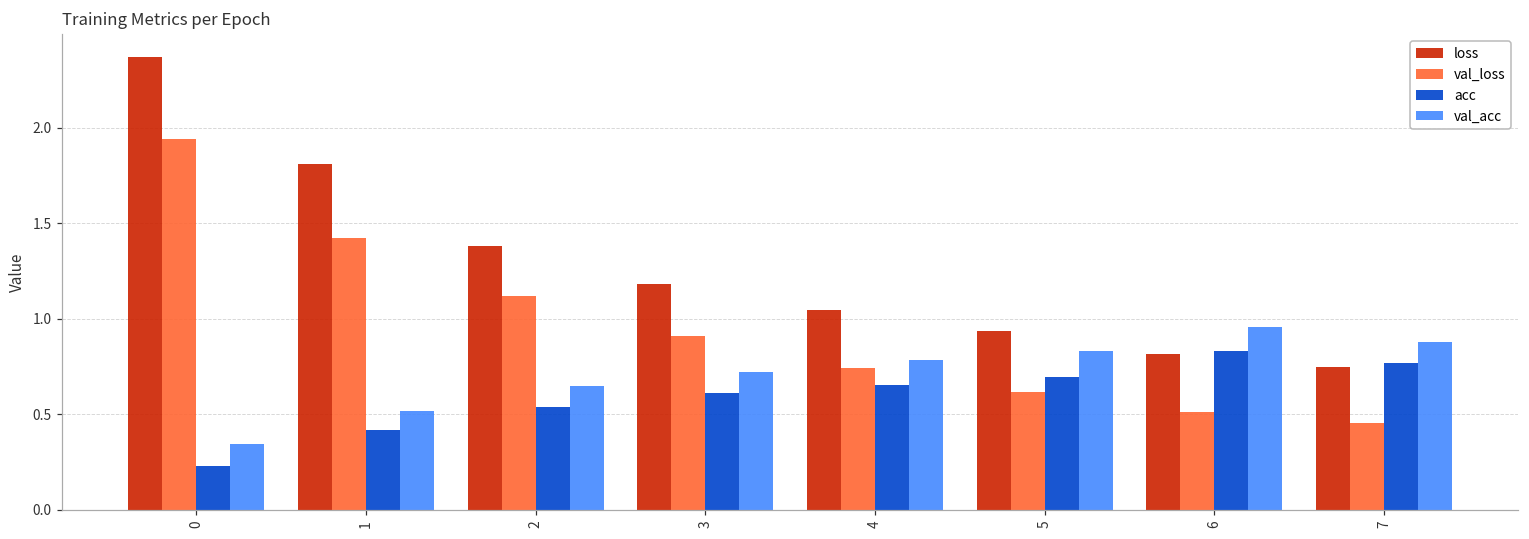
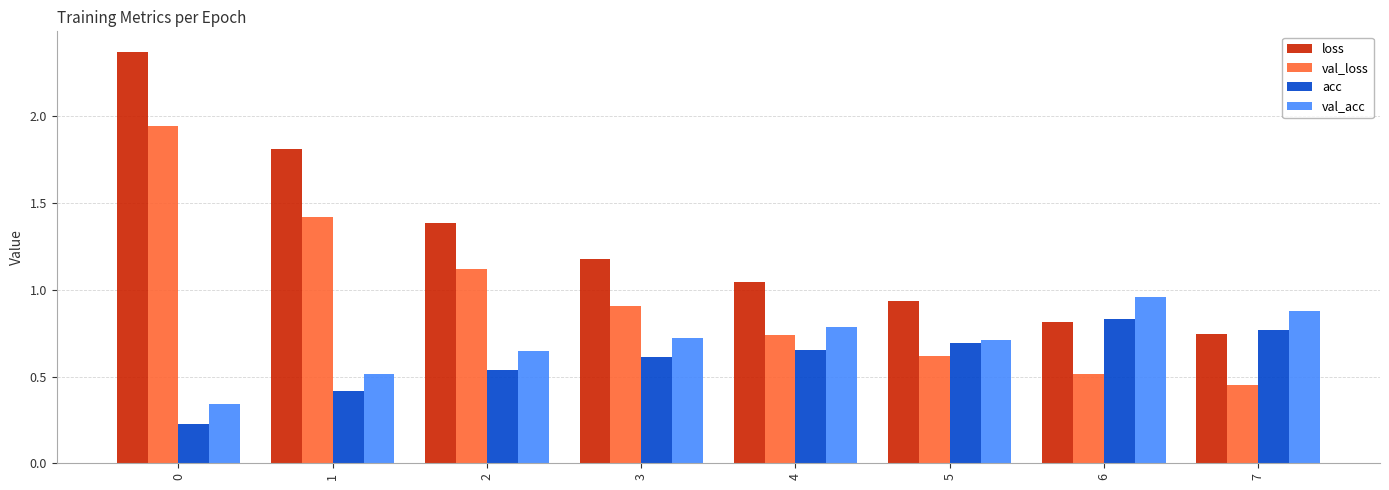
  {
    "loss": {
      "0": 2.37,
      "1": 1.81,
      "2": 1.38,
      "3": 1.18,
      "4": 1.04,
      "5": 0.94,
      "6": 0.82,
      "7": 0.75
    },
    "val_loss": {
      "0": 1.94,
      "1": 1.42,
      "2": 1.12,
      "3": 0.91,
      "4": 0.74,
      "5": 0.62,
      "6": 0.51,
      "7": 0.45
    },
    "acc": {
      "0": 0.23,
      "1": 0.42,
      "2": 0.54,
      "3": 0.61,
      "4": 0.65,
      "5": 0.69,
      "6": 0.83,
      "7": 0.77
    },
    "val_acc": {
      "0": 0.34,
      "1": 0.52,
      "2": 0.65,
      "3": 0.72,
      "4": 0.78,
-     "5": 0.83,
+     "5": 0.71,
      "6": 0.96,
      "7": 0.88
    }
  }
